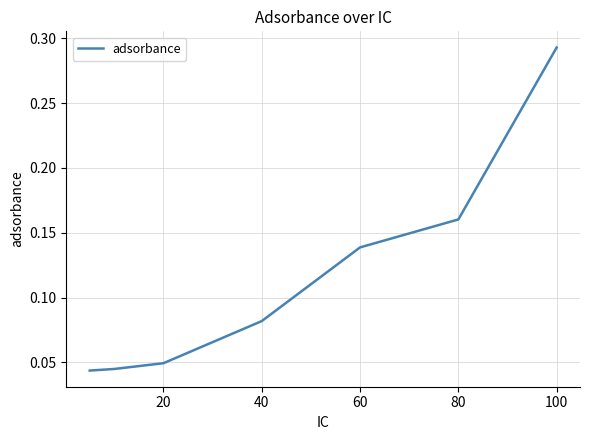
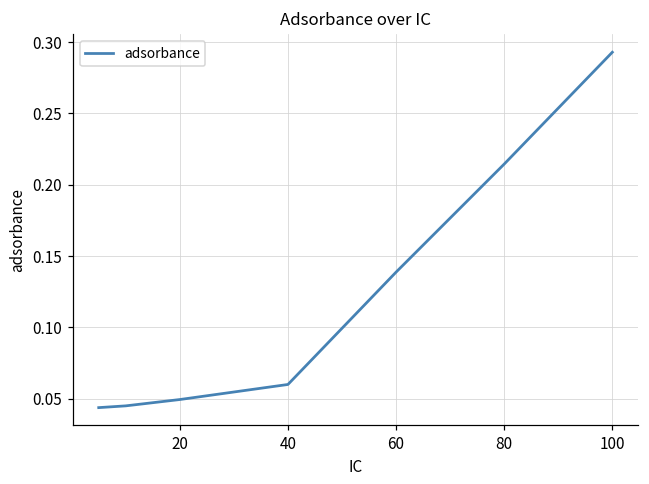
  {
    "20": 0.049,
-   "40": 0.082,
+   "40": 0.060,
    "60": 0.139,
-   "80": 0.160,
+   "80": 0.215,
    "100": 0.293
  }
